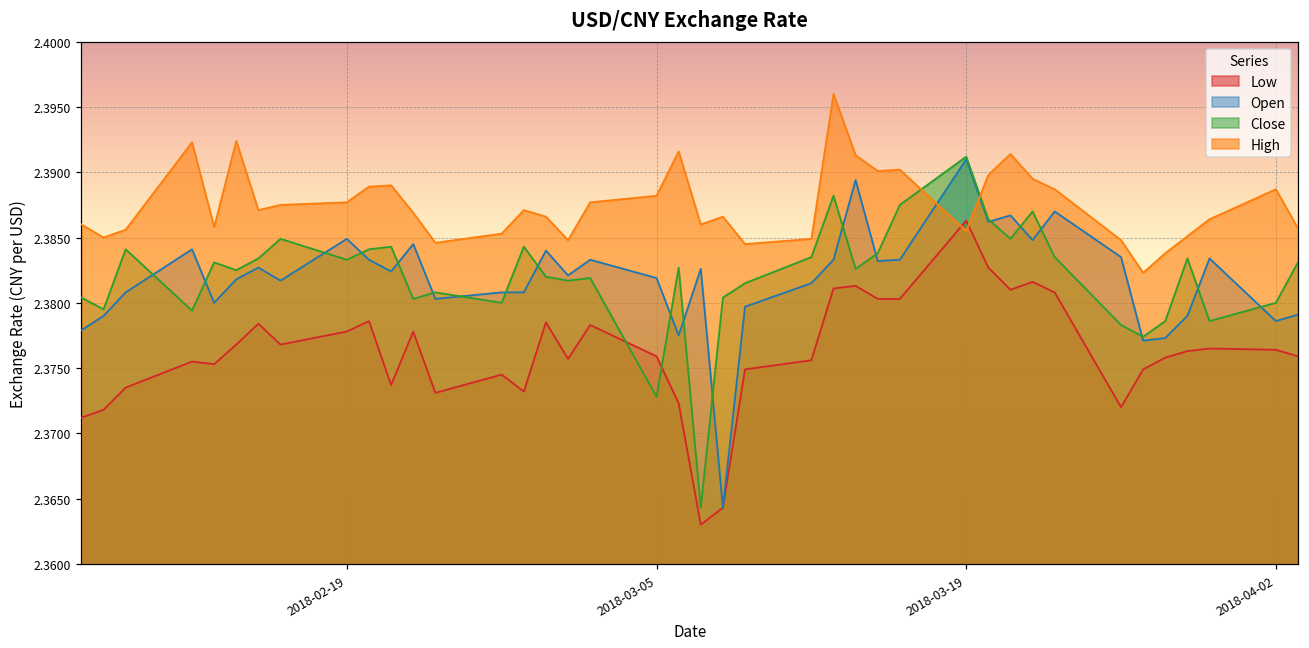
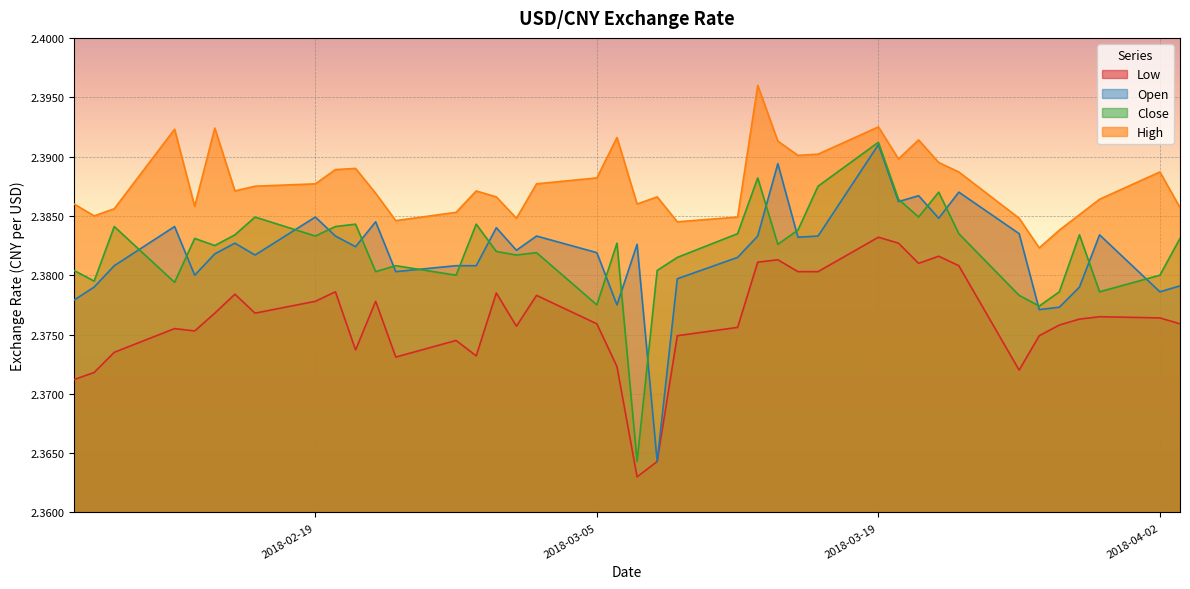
  {
    "Low": {
      "2018-02-19": 2.3778,
      "2018-03-05": 2.3759,
-     "2018-03-19": 2.3863,
+     "2018-03-19": 2.3832,
      "2018-04-02": 2.3764
    },
    "Open": {
      "2018-02-19": 2.3849,
      "2018-03-05": 2.3819,
      "2018-04-02": 2.3786
    },
    "Close": {
      "2018-02-19": 2.3833,
-     "2018-03-05": 2.3728,
+     "2018-03-05": 2.3775,
      "2018-04-02": 2.3800
    },
    "High": {
      "2018-02-19": 2.3877,
      "2018-03-05": 2.3882,
-     "2018-03-19": 2.3855,
+     "2018-03-19": 2.3925,
      "2018-04-02": 2.3887
    }
  }
